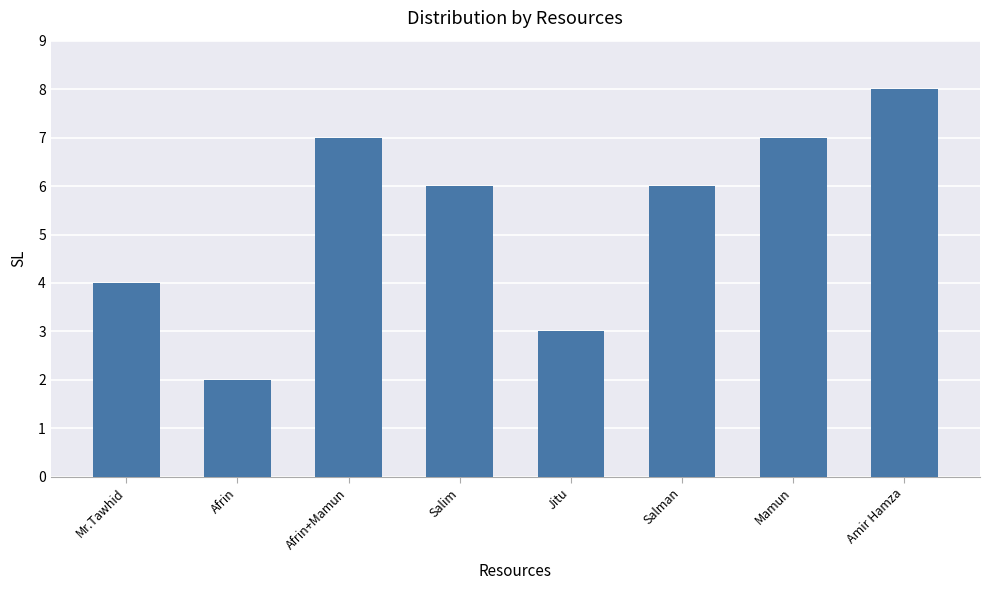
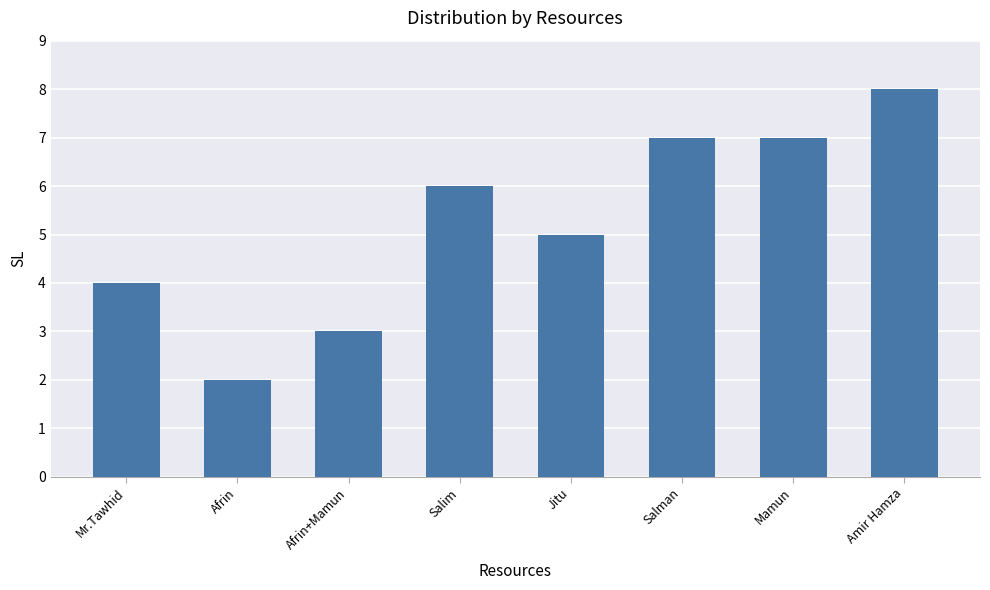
  {
    "Mr.Tawhid": 4,
    "Afrin": 2,
-   "Afrin+Mamun": 7,
+   "Afrin+Mamun": 3,
    "Salim": 6,
-   "Jitu": 3,
-   "Salman": 6,
+   "Jitu": 5,
+   "Salman": 7,
    "Mamun": 7,
    "Amir Hamza": 8
  }
